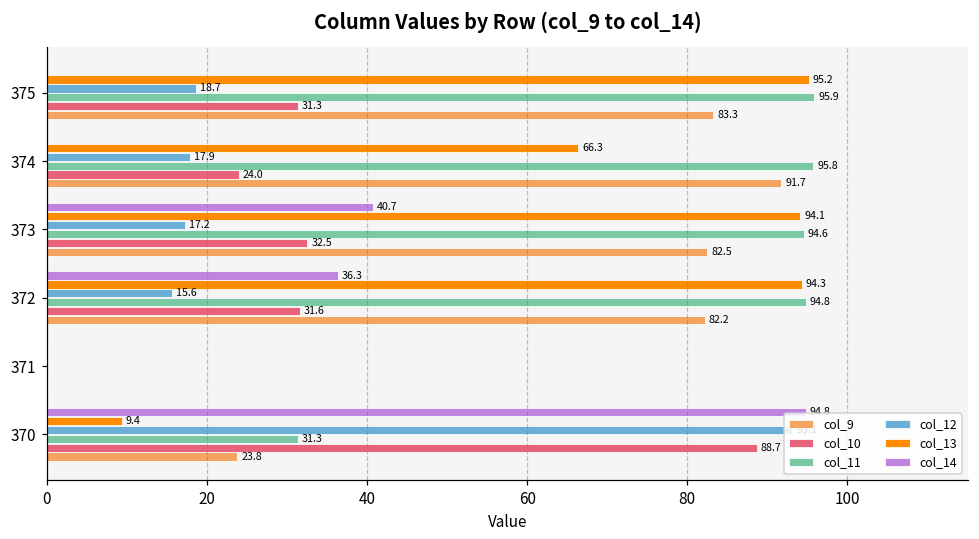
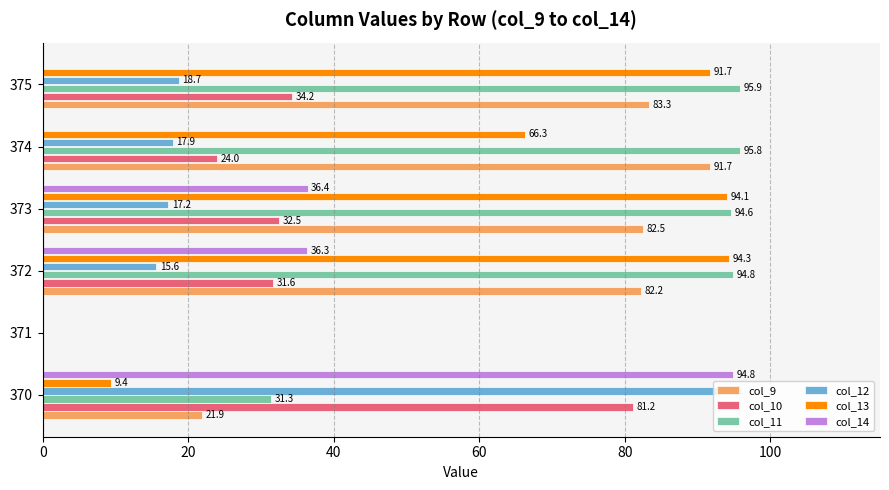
  {
    "col_9": {
      "375": 83.3,
      "374": 91.7,
      "373": 82.5,
      "372": 82.2,
-     "370": 23.8
+     "370": 21.9
    },
    "col_10": {
-     "375": 31.3,
+     "375": 34.2,
      "374": 24.0,
      "373": 32.5,
      "372": 31.6,
-     "370": 88.7
+     "370": 81.2
    },
    "col_13": {
-     "375": 95.2,
+     "375": 91.7,
      "374": 66.3,
      "373": 94.1,
      "372": 94.3,
      "370": 9.4
    },
    "col_14": {
-     "373": 40.7,
+     "373": 36.4,
      "372": 36.3,
      "370": 94.8
    }
  }
